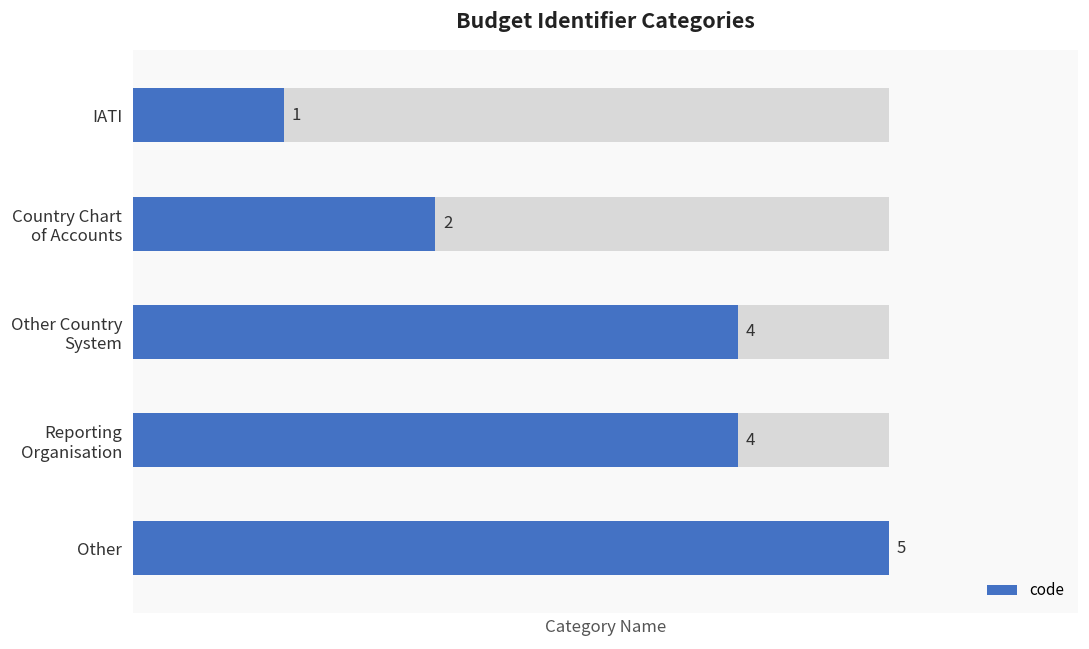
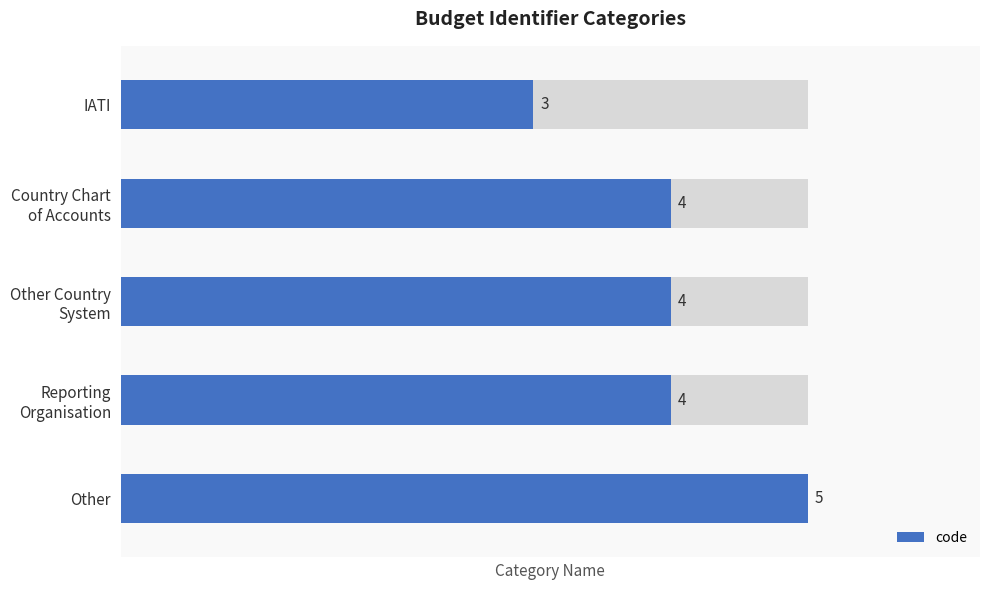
  {
    "code": {
-     "IATI": 1,
-     "Country Chart of Accounts": 2,
+     "IATI": 3,
+     "Country Chart of Accounts": 4,
      "Other": 5
    }
  }
